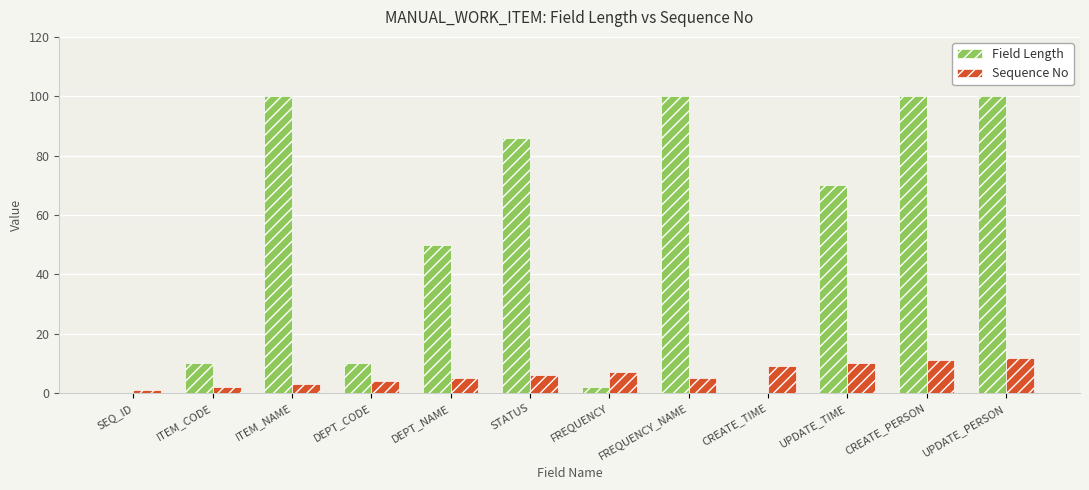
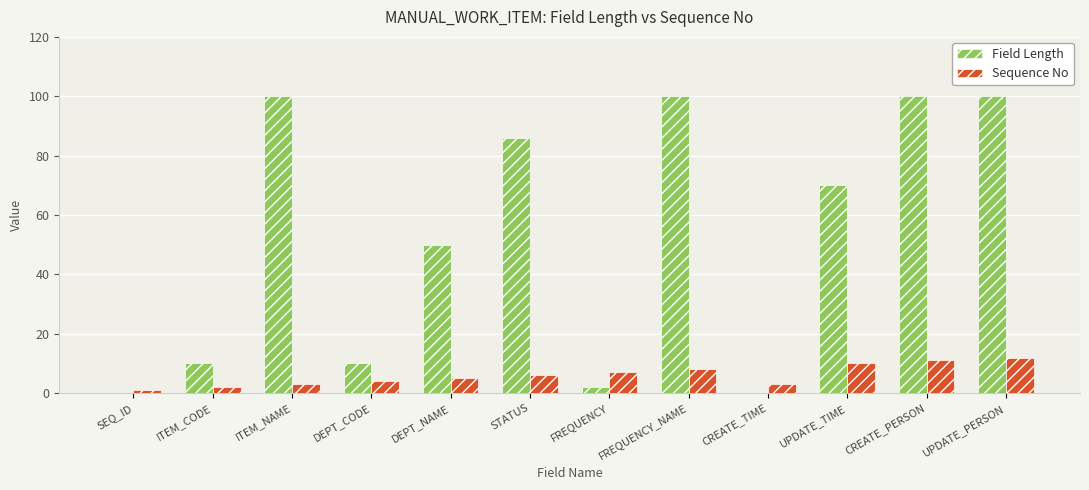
  {
    "Field Length": {
      "SEQ_ID": 0,
      "ITEM_CODE": 10,
      "ITEM_NAME": 100,
      "DEPT_CODE": 10,
      "DEPT_NAME": 50,
      "STATUS": 86,
      "FREQUENCY": 2,
      "FREQUENCY_NAME": 100,
      "CREATE_TIME": 0,
      "UPDATE_TIME": 70,
      "CREATE_PERSON": 100,
      "UPDATE_PERSON": 100
    },
    "Sequence No": {
      "SEQ_ID": 1,
      "ITEM_CODE": 2,
      "ITEM_NAME": 3,
      "DEPT_CODE": 4,
      "DEPT_NAME": 5,
      "STATUS": 6,
      "FREQUENCY": 7,
-     "FREQUENCY_NAME": 5,
-     "CREATE_TIME": 9,
+     "FREQUENCY_NAME": 8,
+     "CREATE_TIME": 3,
      "UPDATE_TIME": 10,
      "CREATE_PERSON": 11,
      "UPDATE_PERSON": 12
    }
  }
